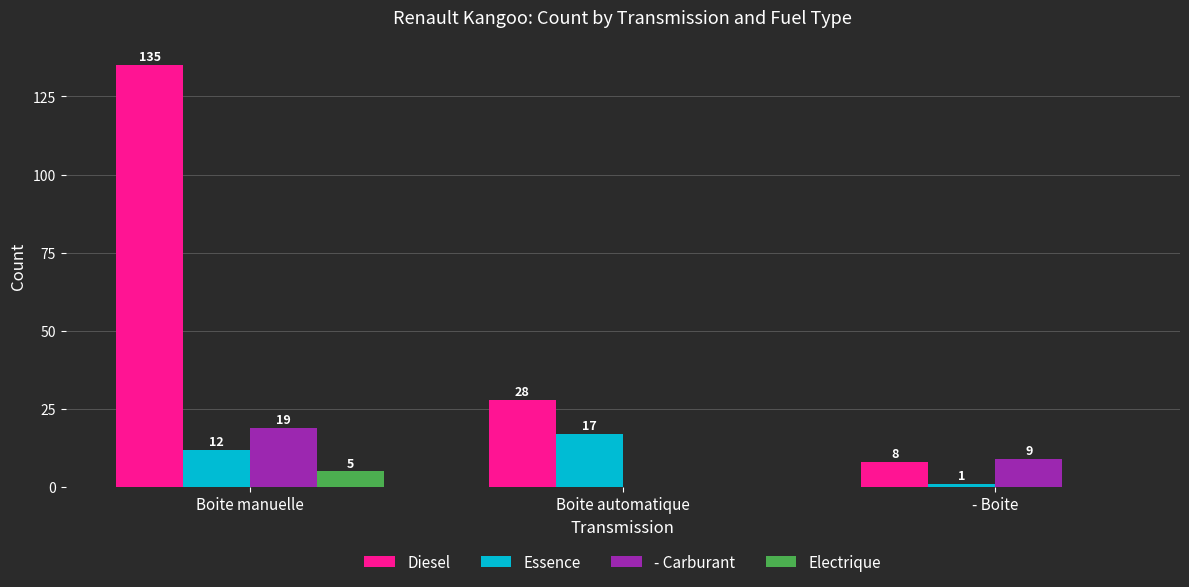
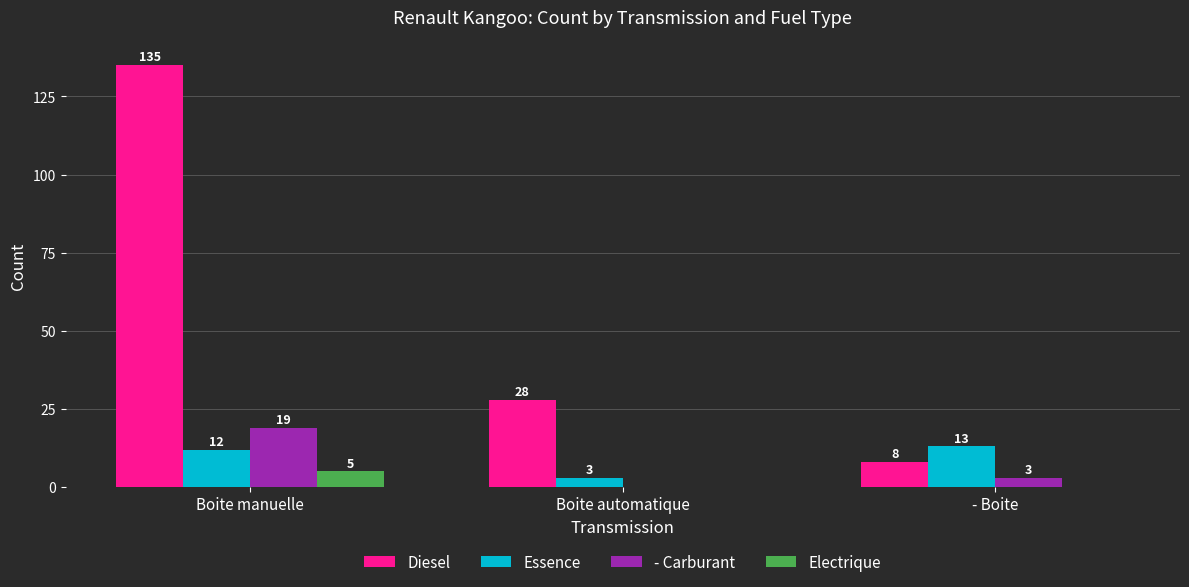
  {
    "Diesel": {
      "Boite manuelle": 135,
      "Boite automatique": 28,
      "- Boite": 8
    },
    "Essence": {
      "Boite manuelle": 12,
-     "Boite automatique": 17,
-     "- Boite": 1
+     "Boite automatique": 3,
+     "- Boite": 13
    },
    "- Carburant": {
      "Boite manuelle": 19,
-     "- Boite": 9
+     "- Boite": 3
    },
    "Electrique": {
      "Boite manuelle": 5
    }
  }
